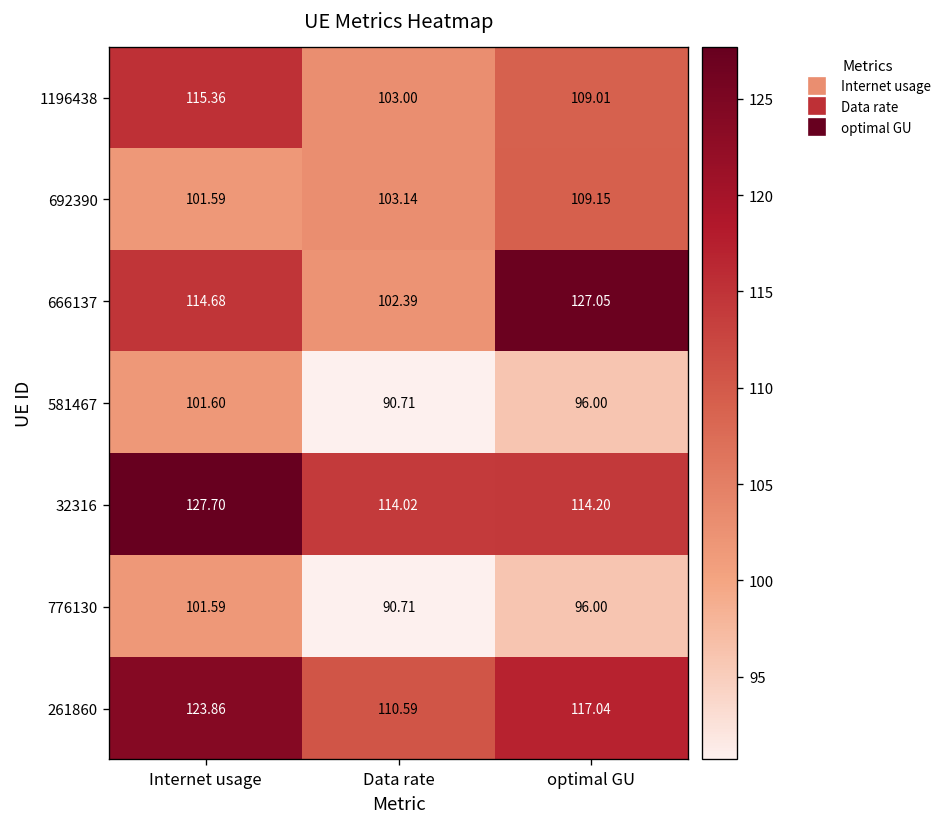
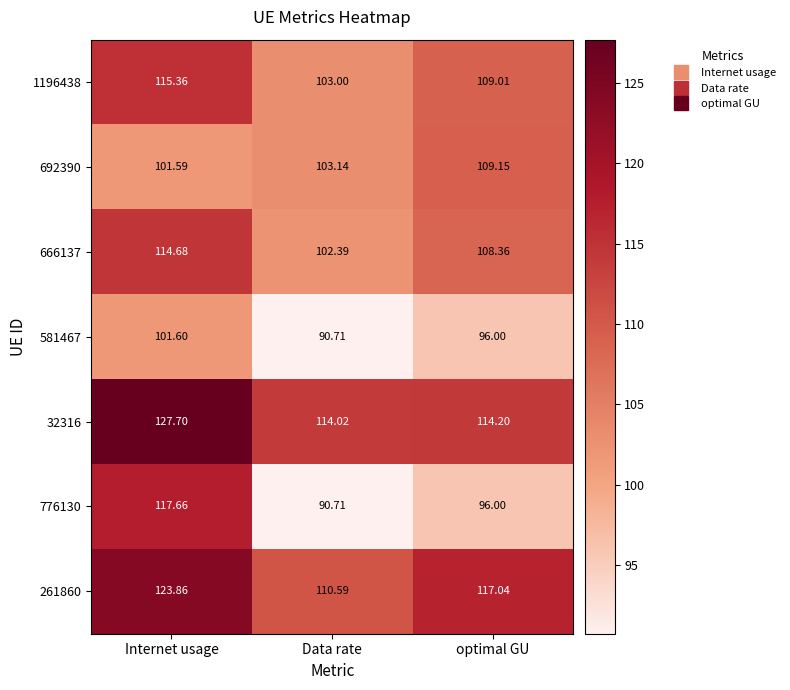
  {
    "1196438": {
      "Internet usage": 115.36,
      "Data rate": 103.00,
      "optimal GU": 109.01
    },
    "692390": {
      "Internet usage": 101.59,
      "Data rate": 103.14,
      "optimal GU": 109.15
    },
    "666137": {
      "Internet usage": 114.68,
      "Data rate": 102.39,
-     "optimal GU": 127.05
+     "optimal GU": 108.36
    },
    "581467": {
      "Internet usage": 101.60,
      "Data rate": 90.71,
      "optimal GU": 96.00
    },
    "32316": {
      "Internet usage": 127.70,
      "Data rate": 114.02,
      "optimal GU": 114.20
    },
    "776130": {
-     "Internet usage": 101.59,
+     "Internet usage": 117.66,
      "Data rate": 90.71,
      "optimal GU": 96.00
    },
    "261860": {
      "Internet usage": 123.86,
      "Data rate": 110.59,
      "optimal GU": 117.04
    }
  }
